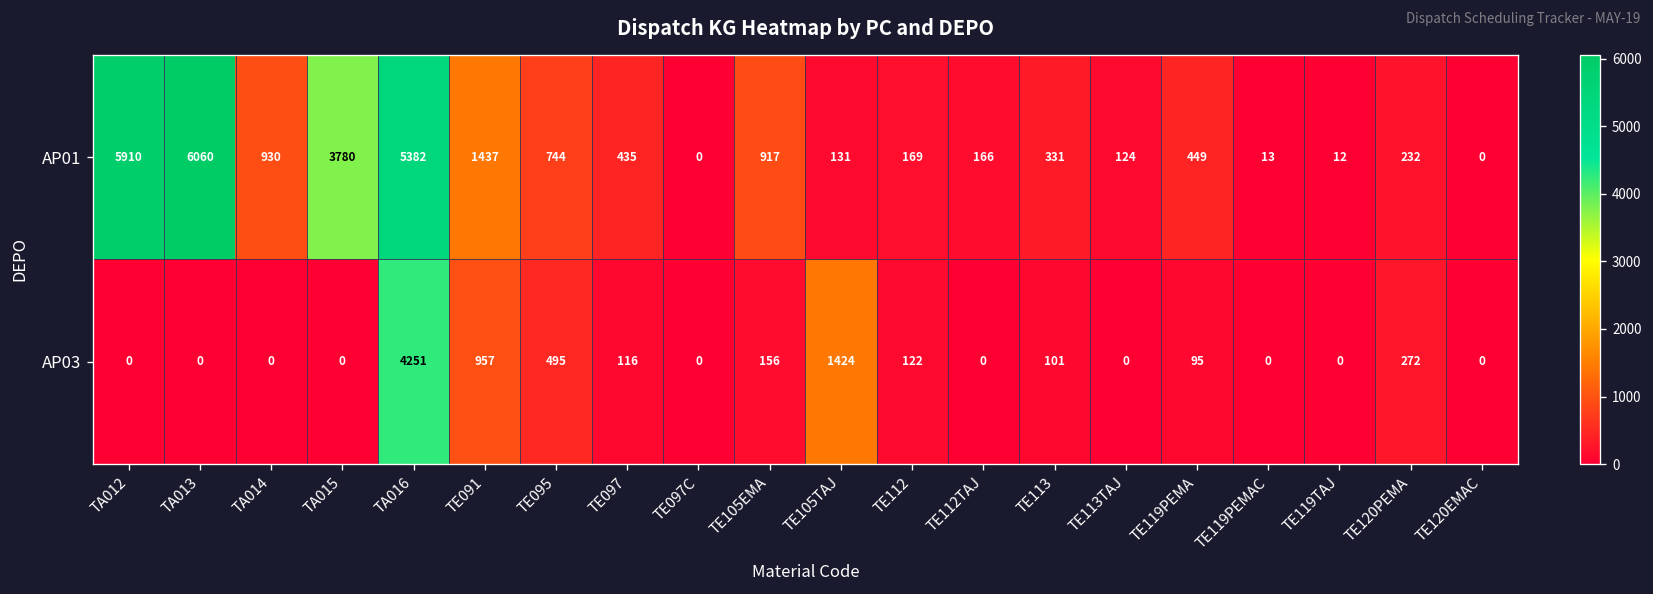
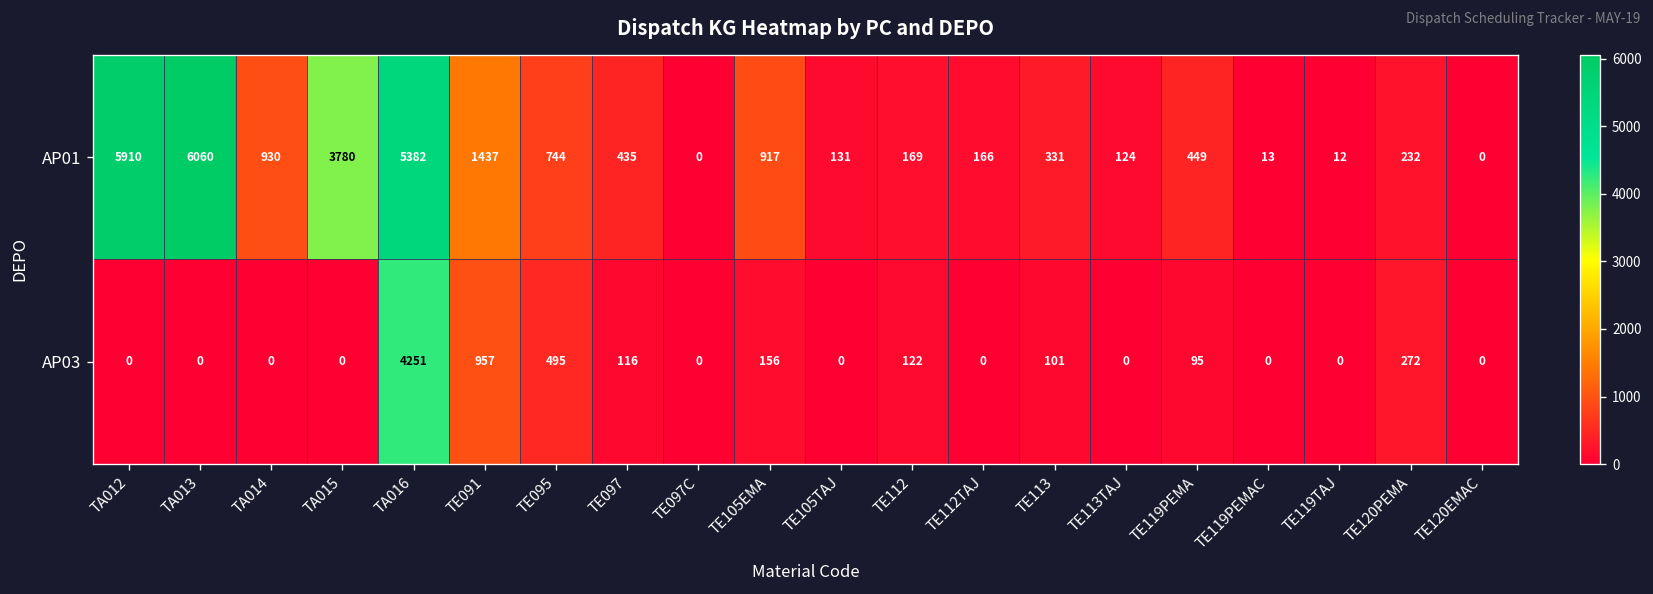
  {
    "AP01": {
      "TA012": 5910,
      "TA013": 6060,
      "TA014": 930,
      "TA015": 3780,
      "TA016": 5382,
      "TE091": 1437,
      "TE095": 744,
      "TE097": 435,
      "TE097C": 0,
      "TE105EMA": 917,
      "TE105TAJ": 131,
      "TE112": 169,
      "TE112TAJ": 166,
      "TE113": 331,
      "TE113TAJ": 124,
      "TE119PEMA": 449,
      "TE119PEMAC": 13,
      "TE119TAJ": 12,
      "TE120PEMA": 232,
      "TE120EMAC": 0
    },
    "AP03": {
      "TA012": 0,
      "TA013": 0,
      "TA014": 0,
      "TA015": 0,
      "TA016": 4251,
      "TE091": 957,
      "TE095": 495,
      "TE097": 116,
      "TE097C": 0,
      "TE105EMA": 156,
-     "TE105TAJ": 1424,
+     "TE105TAJ": 0,
      "TE112": 122,
      "TE112TAJ": 0,
      "TE113": 101,
      "TE113TAJ": 0,
      "TE119PEMA": 95,
      "TE119PEMAC": 0,
      "TE119TAJ": 0,
      "TE120PEMA": 272,
      "TE120EMAC": 0
    }
  }
